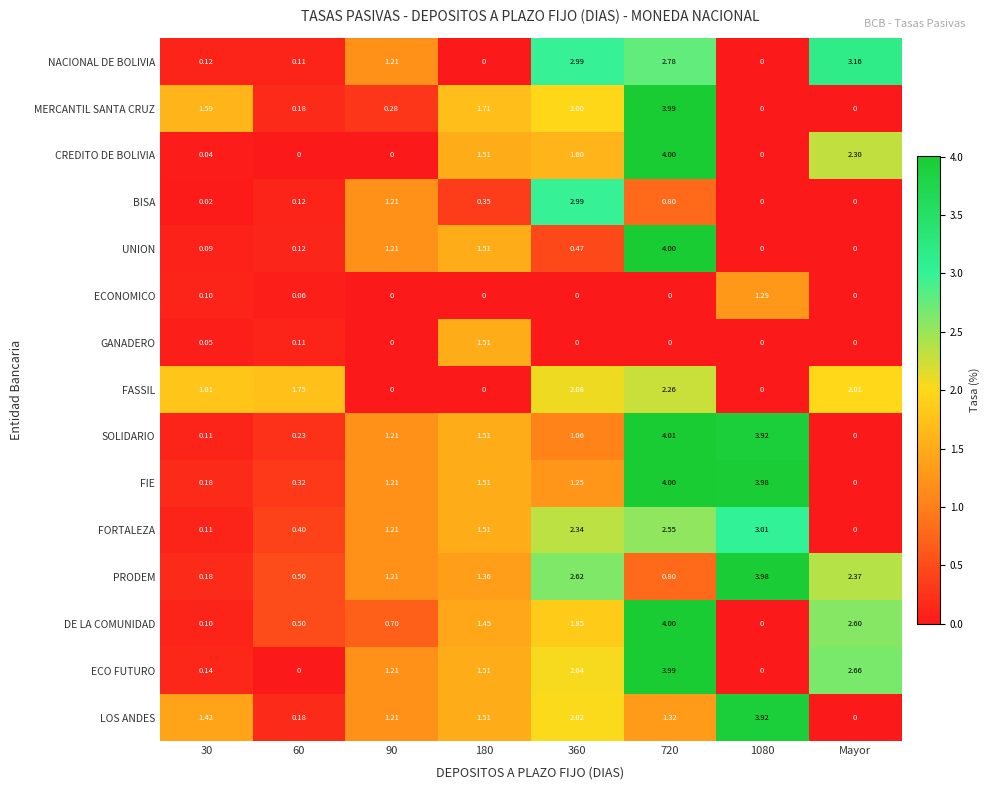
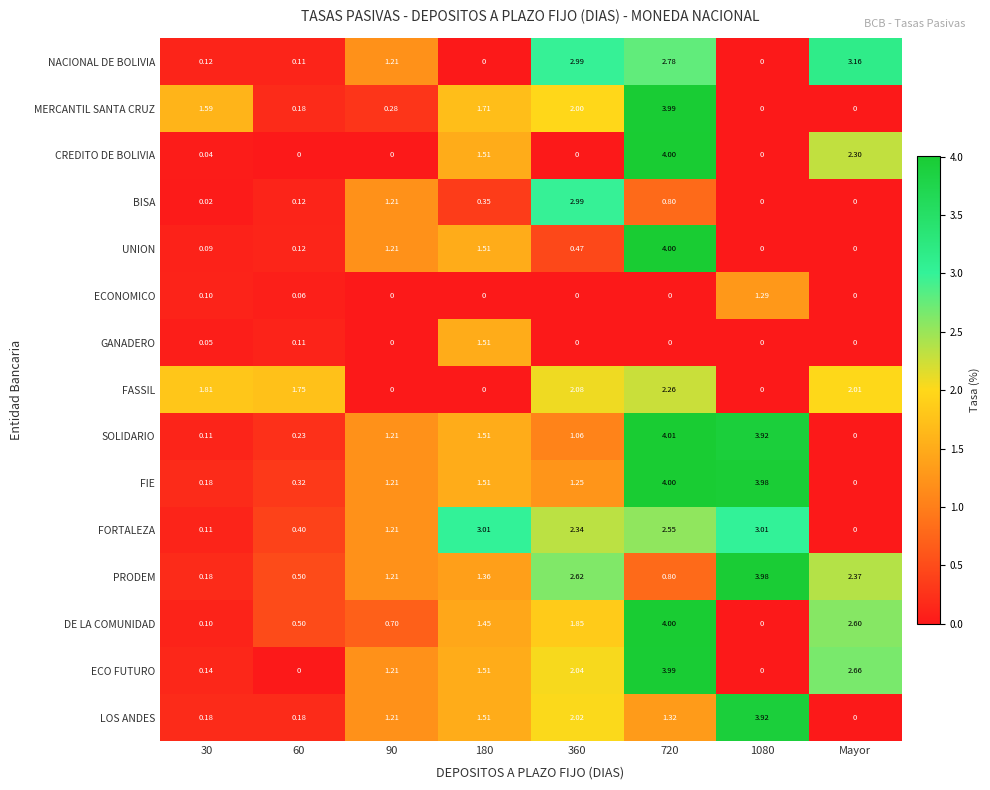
  {
    "NACIONAL DE BOLIVIA": {
      "30": 0.12,
      "60": 0.11,
      "90": 1.21,
      "180": 0,
      "360": 2.99,
      "720": 2.78,
      "1080": 0,
      "Mayor": 3.16
    },
    "MERCANTIL SANTA CRUZ": {
      "30": 1.59,
      "60": 0.18,
      "90": 0.28,
      "180": 1.71,
      "360": 2.00,
      "720": 3.99,
      "1080": 0,
      "Mayor": 0
    },
    "CREDITO DE BOLIVIA": {
      "30": 0.04,
      "60": 0,
      "90": 0,
      "180": 1.51,
-     "360": 1.60,
+     "360": 0,
      "720": 4.00,
      "1080": 0,
      "Mayor": 2.30
    },
    "BISA": {
      "30": 0.02,
      "60": 0.12,
      "90": 1.21,
      "180": 0.35,
      "360": 2.99,
      "720": 0.80,
      "1080": 0,
      "Mayor": 0
    },
    "UNION": {
      "30": 0.09,
      "60": 0.12,
      "90": 1.21,
      "180": 1.51,
      "360": 0.47,
      "720": 4.00,
      "1080": 0,
      "Mayor": 0
    },
    "ECONOMICO": {
      "30": 0.10,
      "60": 0.06,
      "90": 0,
      "180": 0,
      "360": 0,
      "720": 0,
      "1080": 1.29,
      "Mayor": 0
    },
    "GANADERO": {
      "30": 0.05,
      "60": 0.11,
      "90": 0,
      "180": 1.51,
      "360": 0,
      "720": 0,
      "1080": 0,
      "Mayor": 0
    },
    "FASSIL": {
      "30": 1.81,
      "60": 1.75,
      "90": 0,
      "180": 0,
      "360": 2.08,
      "720": 2.26,
      "1080": 0,
      "Mayor": 2.01
    },
    "SOLIDARIO": {
      "30": 0.11,
      "60": 0.23,
      "90": 1.21,
      "180": 1.51,
      "360": 1.06,
      "720": 4.01,
      "1080": 3.92,
      "Mayor": 0
    },
    "FIE": {
      "30": 0.18,
      "60": 0.32,
      "90": 1.21,
      "180": 1.51,
      "360": 1.25,
      "720": 4.00,
      "1080": 3.98,
      "Mayor": 0
    },
    "FORTALEZA": {
      "30": 0.11,
      "60": 0.40,
      "90": 1.21,
-     "180": 1.51,
+     "180": 3.01,
      "360": 2.34,
      "720": 2.55,
      "1080": 3.01,
      "Mayor": 0
    },
    "PRODEM": {
      "30": 0.18,
      "60": 0.50,
      "90": 1.21,
      "180": 1.36,
      "360": 2.62,
      "720": 0.80,
      "1080": 3.98,
      "Mayor": 2.37
    },
    "DE LA COMUNIDAD": {
      "30": 0.10,
      "60": 0.50,
      "90": 0.70,
      "180": 1.45,
      "360": 1.85,
      "720": 4.00,
      "1080": 0,
      "Mayor": 2.60
    },
    "ECO FUTURO": {
      "30": 0.14,
      "60": 0,
      "90": 1.21,
      "180": 1.51,
      "360": 2.04,
      "720": 3.99,
      "1080": 0,
      "Mayor": 2.66
    },
    "LOS ANDES": {
-     "30": 1.42,
+     "30": 0.18,
      "60": 0.18,
      "90": 1.21,
      "180": 1.51,
      "360": 2.02,
      "720": 1.32,
      "1080": 3.92,
      "Mayor": 0
    }
  }
